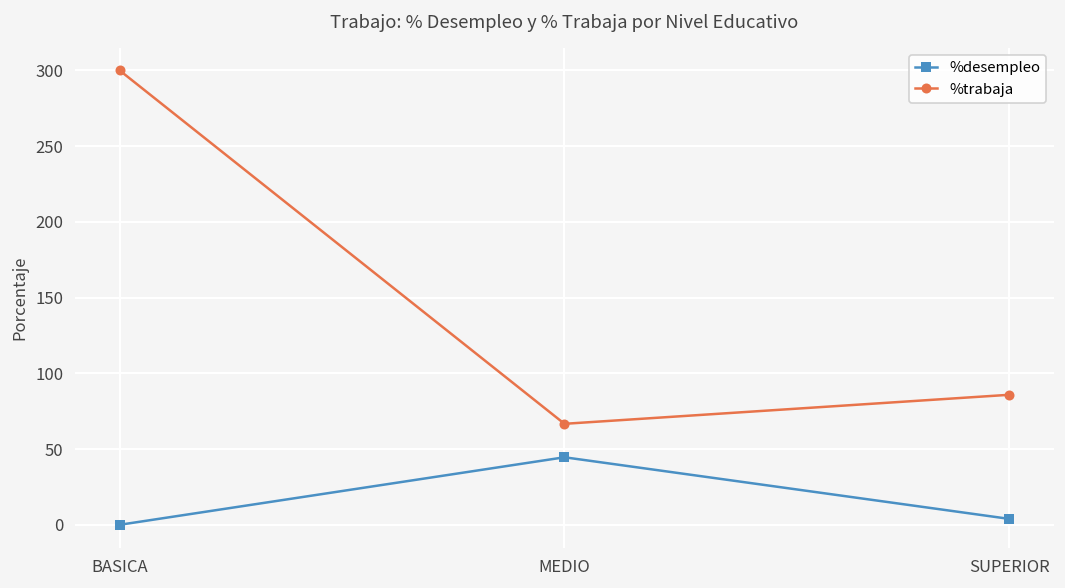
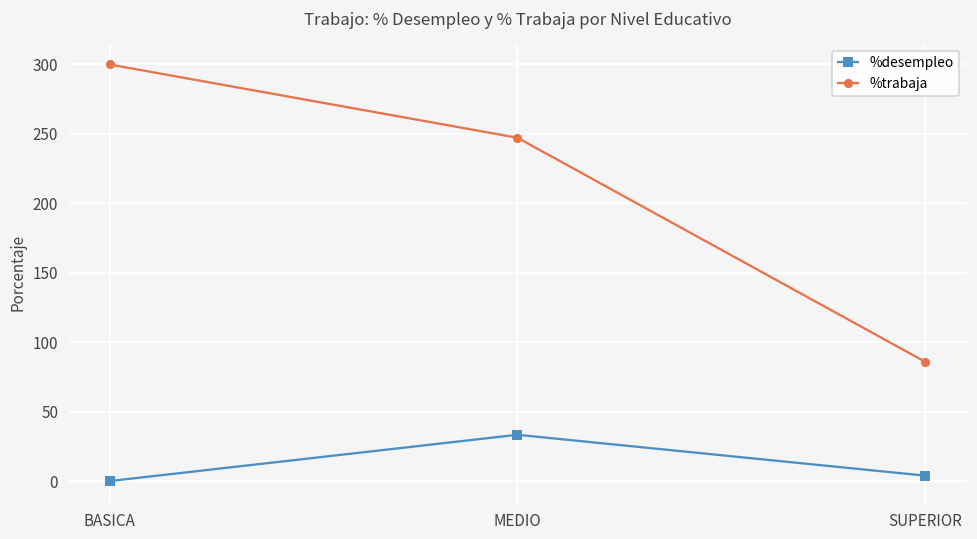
  {
    "%desempleo": {
      "BASICA": 0,
-     "MEDIO": 45,
+     "MEDIO": 33,
      "SUPERIOR": 4
    },
    "%trabaja": {
      "BASICA": 300,
-     "MEDIO": 67,
+     "MEDIO": 247,
      "SUPERIOR": 86
    }
  }
